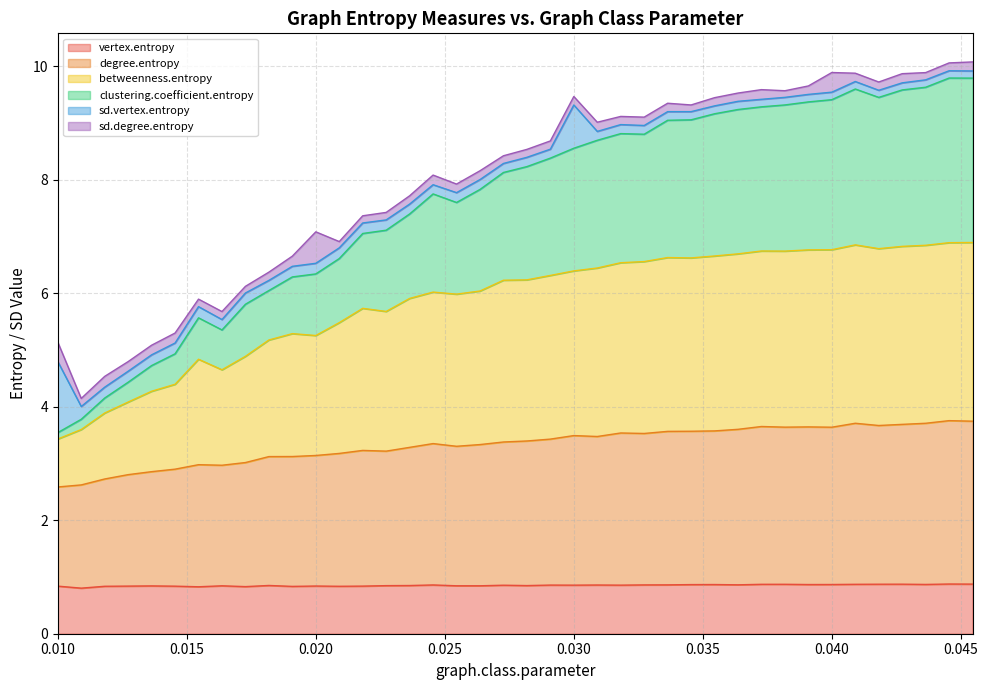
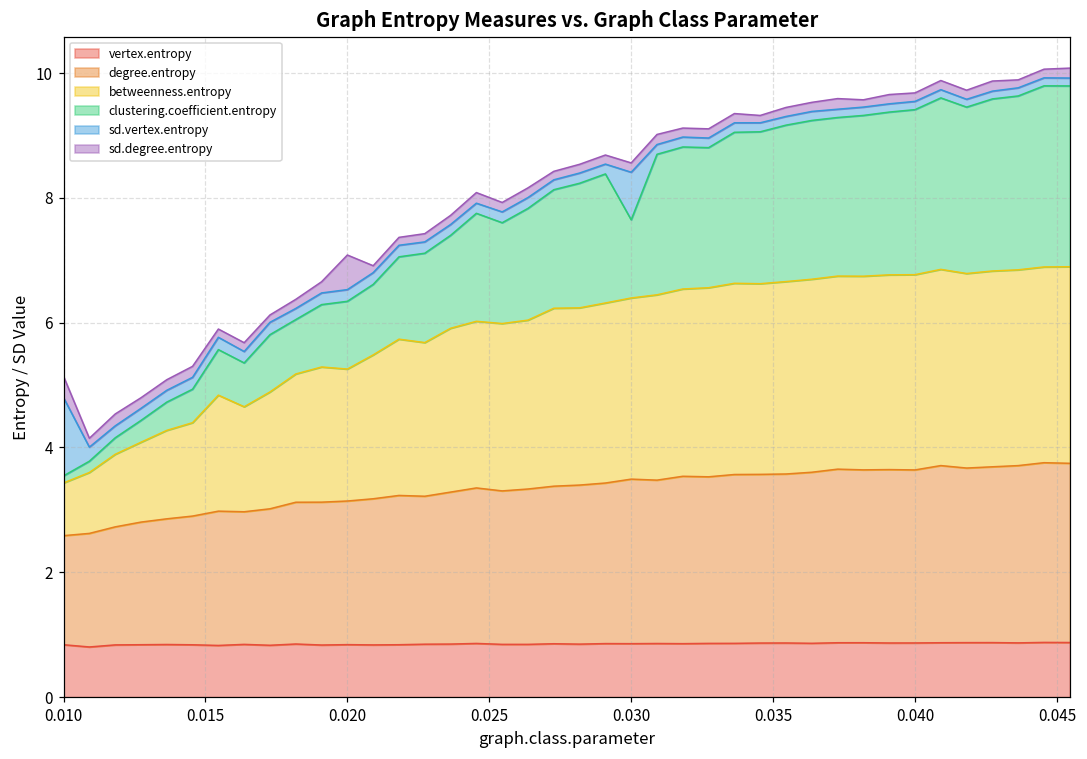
  {
    "clustering.coefficient.entropy": {
      "0.010": 0.1,
      "0.020": 1.1,
-     "0.030": 2.2,
+     "0.030": 1.3,
      "0.040": 2.6
    },
    "sd.vertex.entropy": {
      "0.010": 1.3,
      "0.020": 0.2,
      "0.030": 0.8,
      "0.040": 0.1
    },
    "sd.degree.entropy": {
      "0.010": 0.3,
      "0.020": 0.6,
      "0.030": 0.1,
-     "0.040": 0.3
+     "0.040": 0.1
    }
  }
